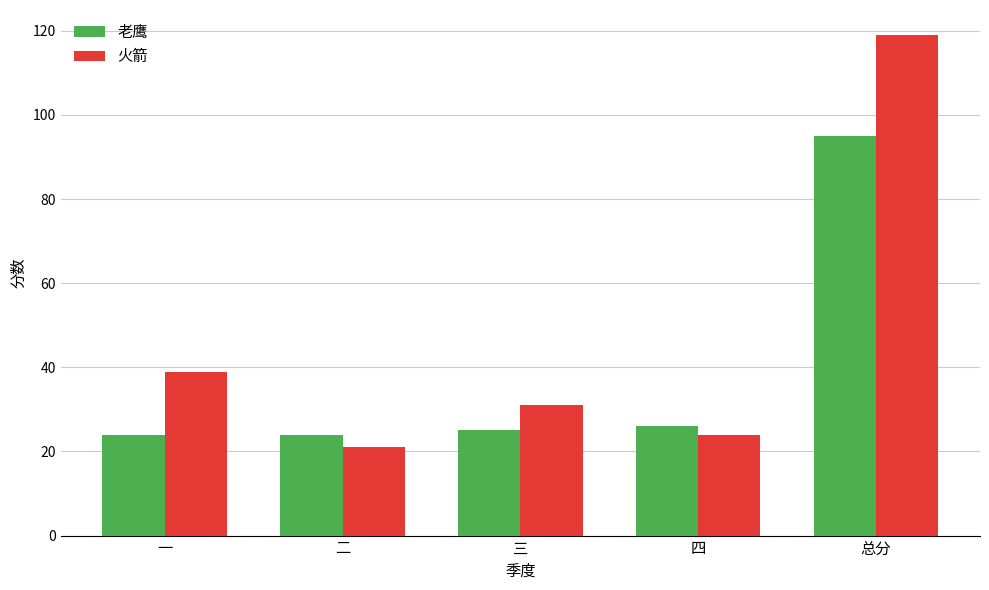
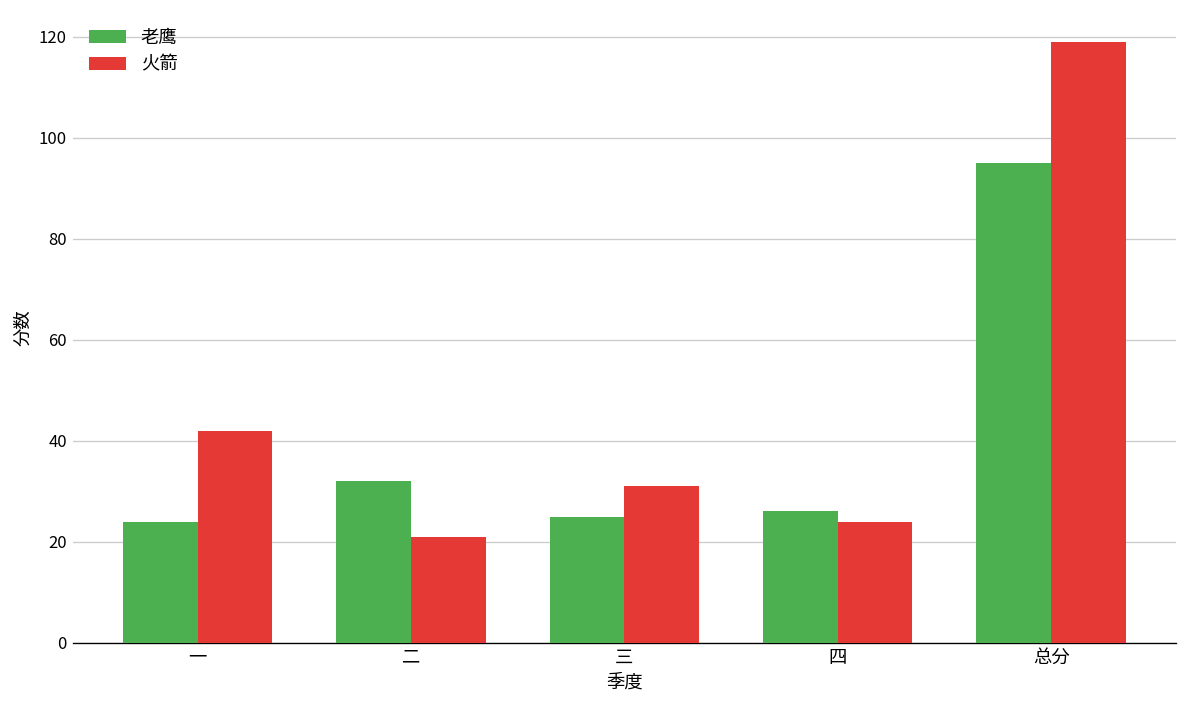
  {
    "老鹰": {
      "一": 24,
-     "二": 24,
+     "二": 32,
      "三": 25,
      "四": 26,
      "总分": 95
    },
    "火箭": {
-     "一": 39,
+     "一": 42,
      "二": 21,
      "三": 31,
      "四": 24,
      "总分": 119
    }
  }
